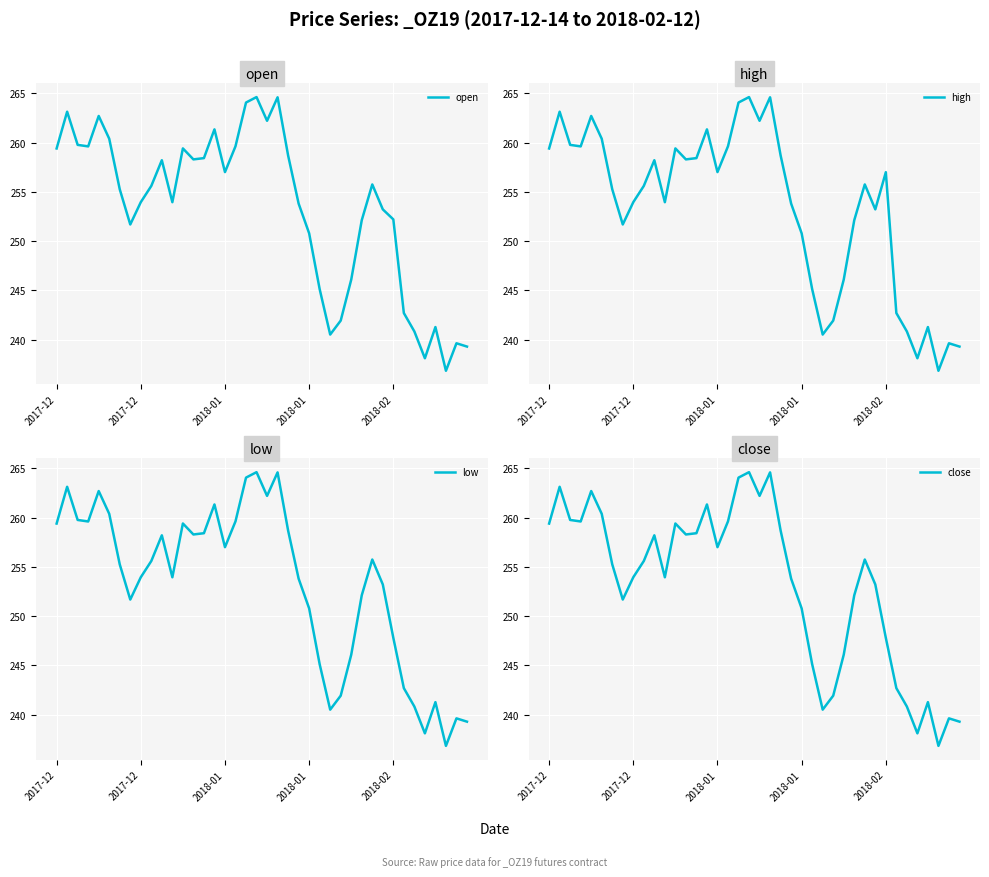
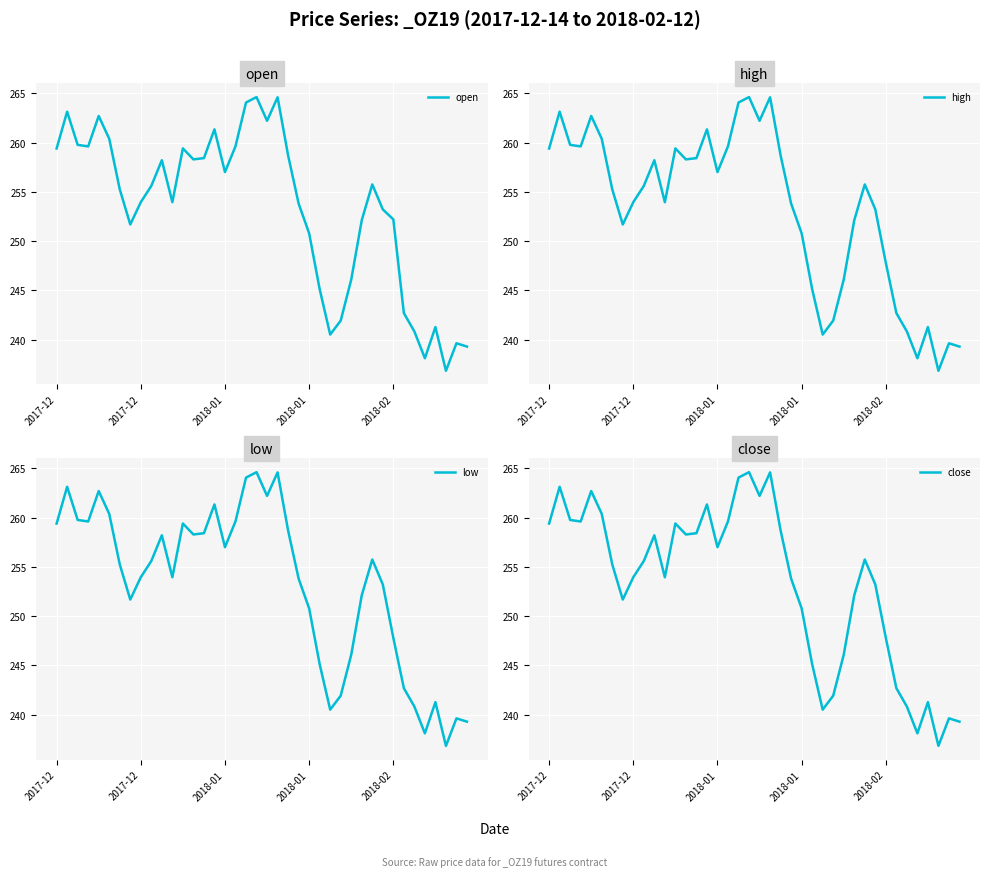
  {
    "open": {
      "2018-02": 252
    },
    "high": {
-     "2018-02": 257
+     "2018-02": 248
    },
    "low": {
      "2018-02": 248
    },
    "close": {
      "2018-02": 248
    }
  }
